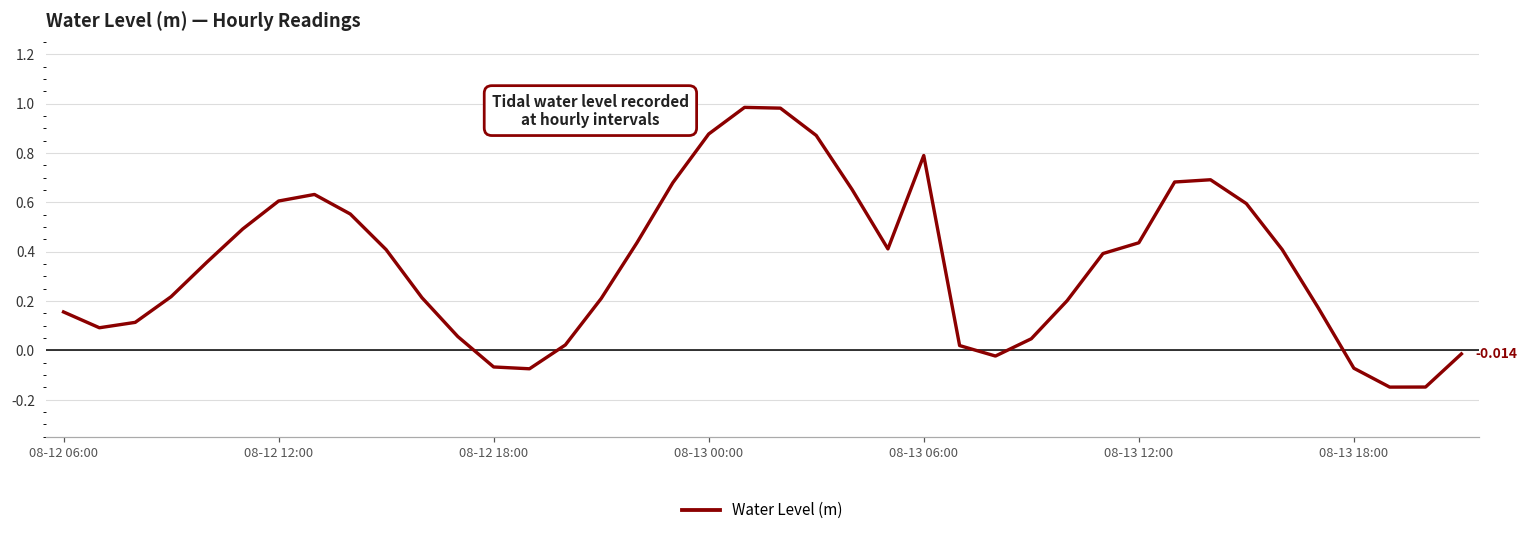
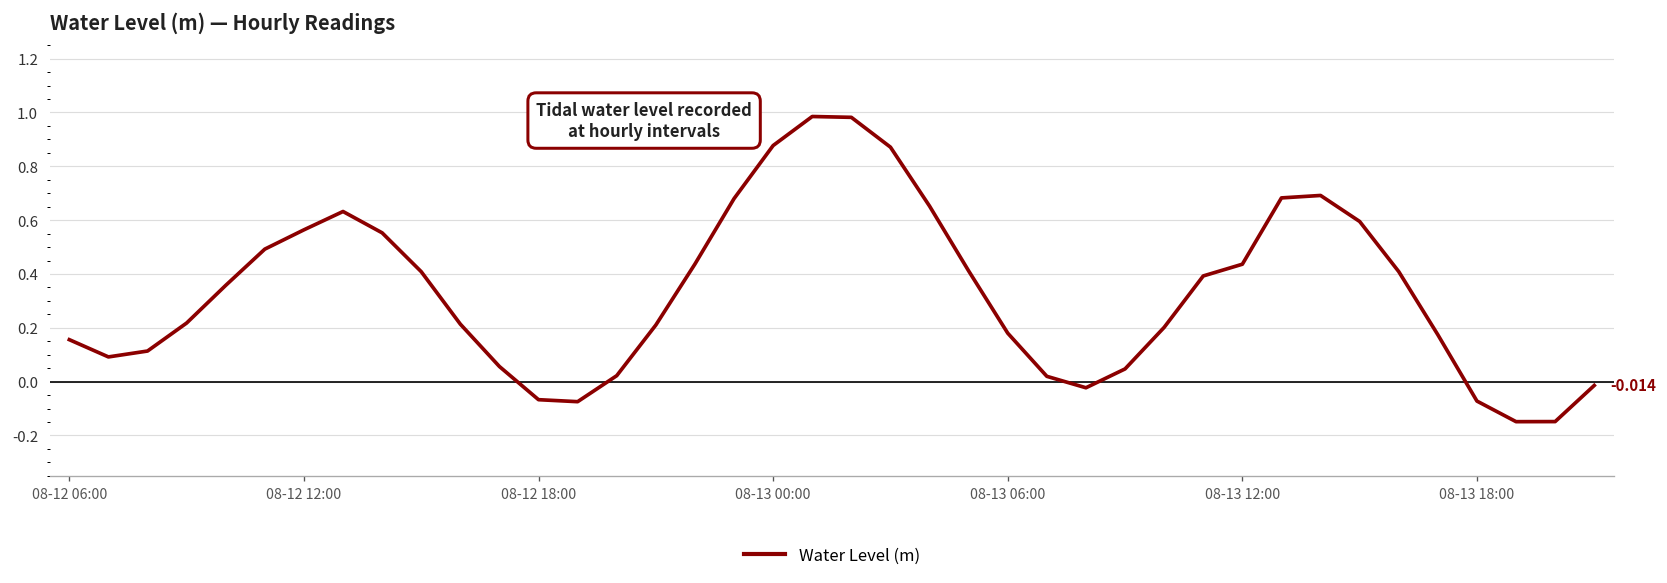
  {
    "08-12 06:00": 0.16,
-   "08-12 12:00": 0.61,
+   "08-12 12:00": 0.56,
    "08-12 18:00": -0.07,
    "08-13 00:00": 0.88,
-   "08-13 06:00": 0.79,
+   "08-13 06:00": 0.18,
    "08-13 12:00": 0.44,
    "08-13 18:00": -0.07
  }
